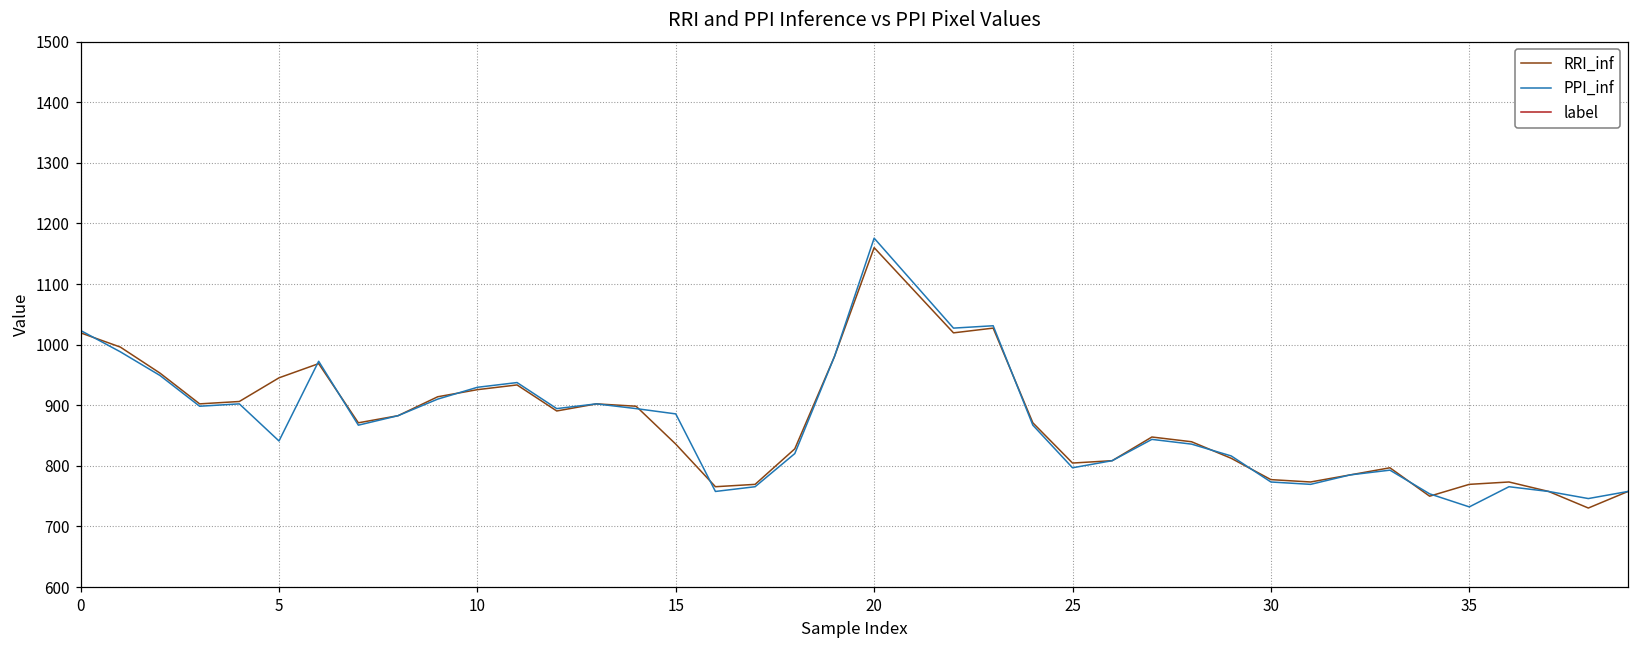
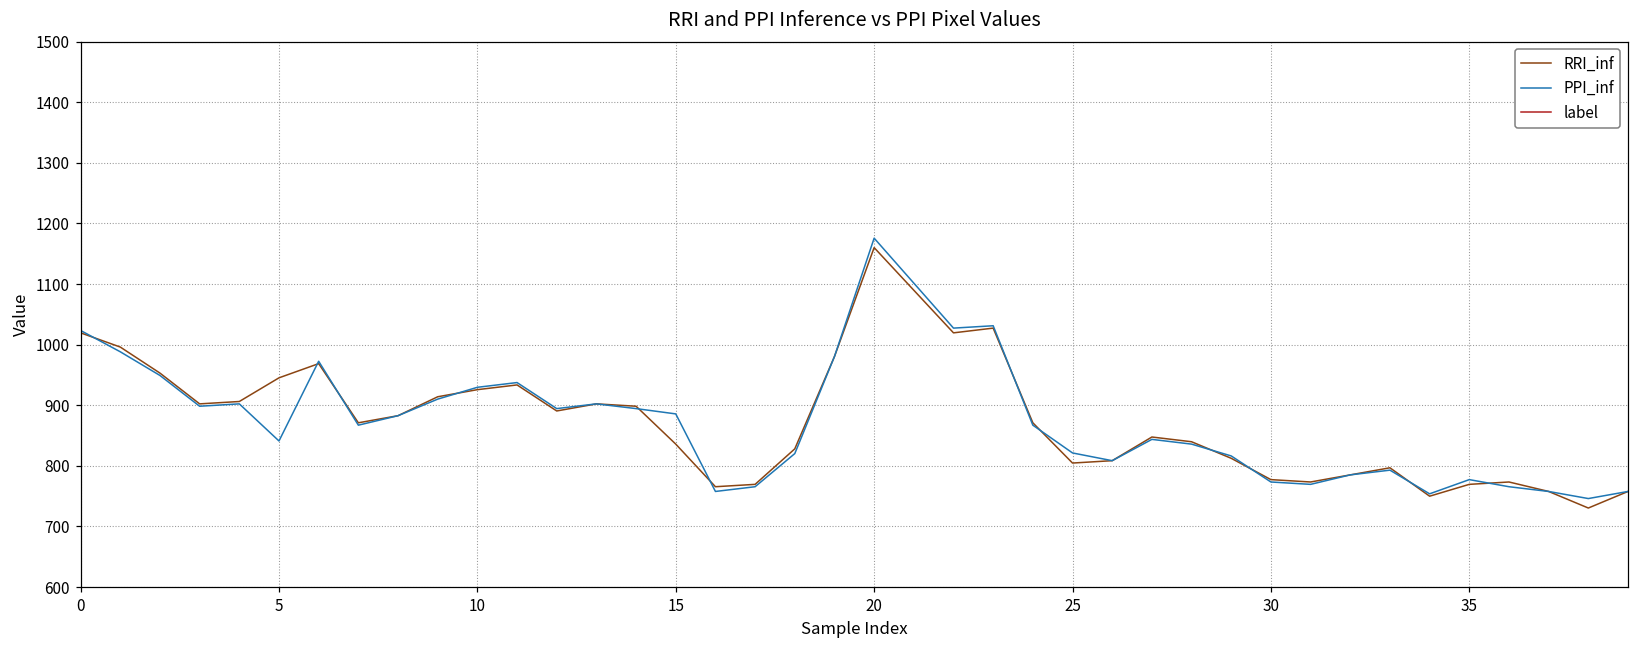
  {
    "PPI_inf": {
      "5": 840,
      "15": 890,
      "20": 1180,
-     "25": 800,
-     "35": 730
+     "25": 820,
+     "35": 780
    }
  }
